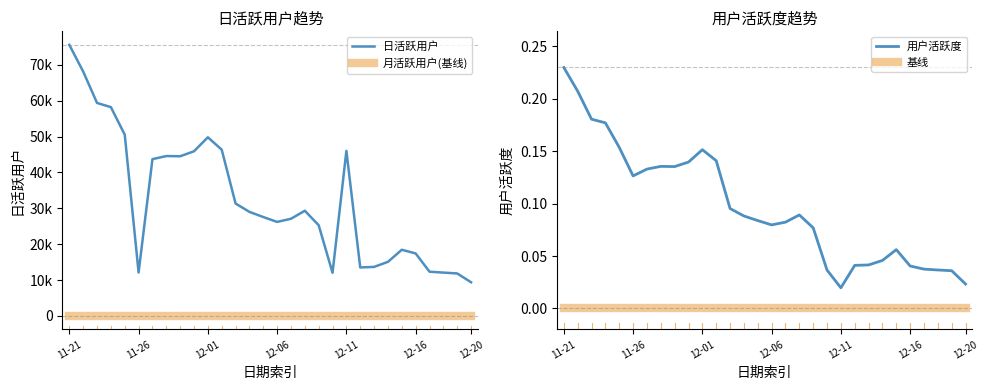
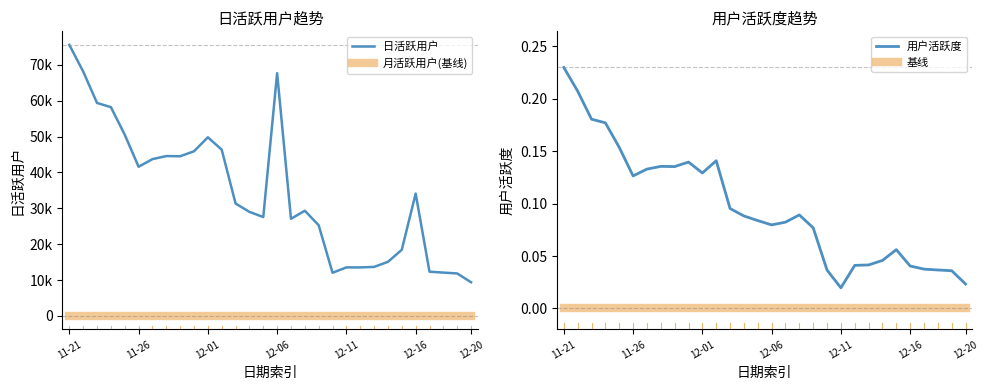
  {
    "日活跃用户趋势": {
      "日活跃用户": {
        "11-21": 76000,
-       "11-26": 12000,
+       "11-26": 42000,
        "12-01": 50000,
-       "12-06": 26000,
-       "12-11": 46000,
-       "12-16": 17000,
+       "12-06": 68000,
+       "12-11": 14000,
+       "12-16": 34000,
        "12-20": 9000
      },
      "月活跃用户(基线)": {
        "11-21": 0,
        "11-26": 0,
        "12-01": 0,
        "12-06": 0,
        "12-11": 0,
        "12-16": 0,
        "12-20": 0
      }
    },
    "用户活跃度趋势": {
      "用户活跃度": {
        "11-21": 0.230,
        "11-26": 0.126,
-       "12-01": 0.151,
+       "12-01": 0.129,
        "12-06": 0.080,
        "12-11": 0.020,
        "12-16": 0.041,
        "12-20": 0.023
      },
      "基线": {
        "11-21": 0.000,
        "11-26": 0.000,
        "12-01": 0.000,
        "12-06": 0.000,
        "12-11": 0.000,
        "12-16": 0.000,
        "12-20": 0.000
      }
    }
  }
